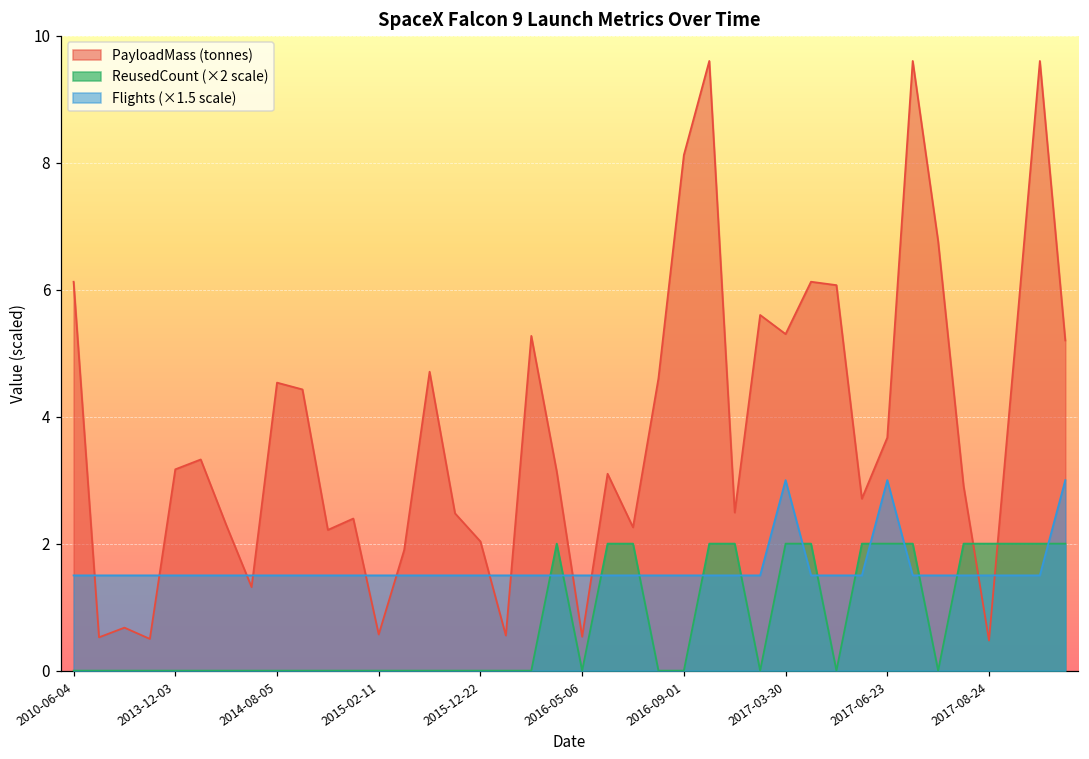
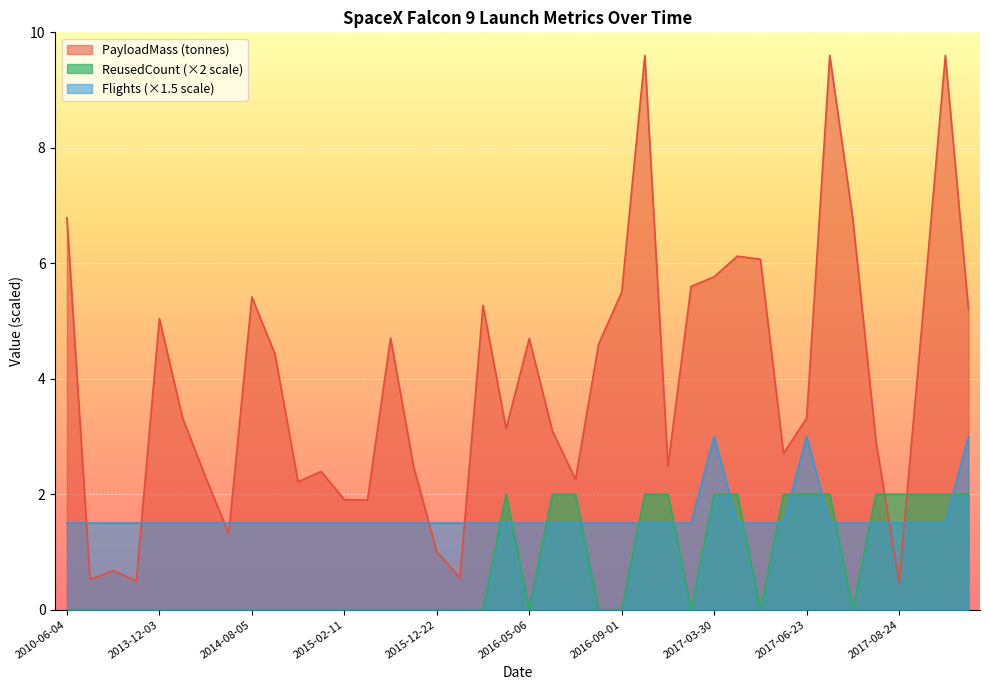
  {
    "PayloadMass (tonnes)": {
-     "2010-06-04": 6.1,
-     "2013-12-03": 3.2,
-     "2014-08-05": 4.5,
-     "2015-02-11": 0.6,
-     "2015-12-22": 2.0,
-     "2016-05-06": 0.5,
-     "2016-09-01": 8.1,
-     "2017-03-30": 5.3,
-     "2017-06-23": 3.7,
+     "2010-06-04": 6.8,
+     "2013-12-03": 5.0,
+     "2014-08-05": 5.4,
+     "2015-02-11": 1.9,
+     "2015-12-22": 1.0,
+     "2016-05-06": 4.7,
+     "2016-09-01": 5.5,
+     "2017-03-30": 5.8,
+     "2017-06-23": 3.3,
      "2017-08-24": 0.5
    },
    "ReusedCount (×2 scale)": {
      "2010-06-04": 0.0,
      "2013-12-03": 0.0,
      "2014-08-05": 0.0,
      "2015-02-11": 0.0,
      "2015-12-22": 0.0,
      "2016-05-06": 0.0,
      "2016-09-01": 0.0,
      "2017-03-30": 2.0,
      "2017-06-23": 2.0,
      "2017-08-24": 2.0
    },
    "Flights (×1.5 scale)": {
      "2010-06-04": 1.5,
      "2013-12-03": 1.5,
      "2014-08-05": 1.5,
      "2015-02-11": 1.5,
      "2015-12-22": 1.5,
      "2016-05-06": 1.5,
      "2016-09-01": 1.5,
      "2017-03-30": 3.0,
      "2017-06-23": 3.0,
      "2017-08-24": 1.5
    }
  }
